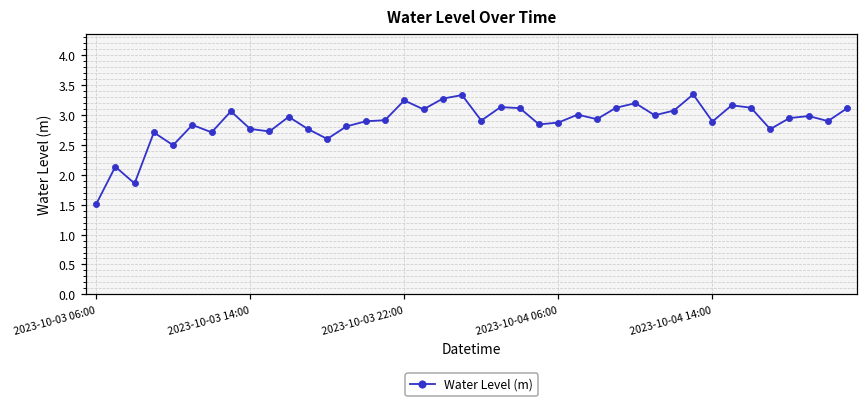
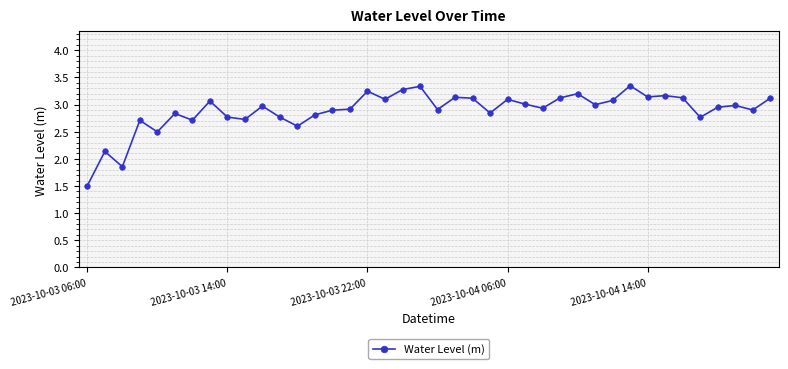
  {
    "2023-10-03 06:00": 1.5,
    "2023-10-03 14:00": 2.8,
    "2023-10-03 22:00": 3.2,
-   "2023-10-04 06:00": 2.9,
-   "2023-10-04 14:00": 2.9
+   "2023-10-04 06:00": 3.1,
+   "2023-10-04 14:00": 3.1
  }
